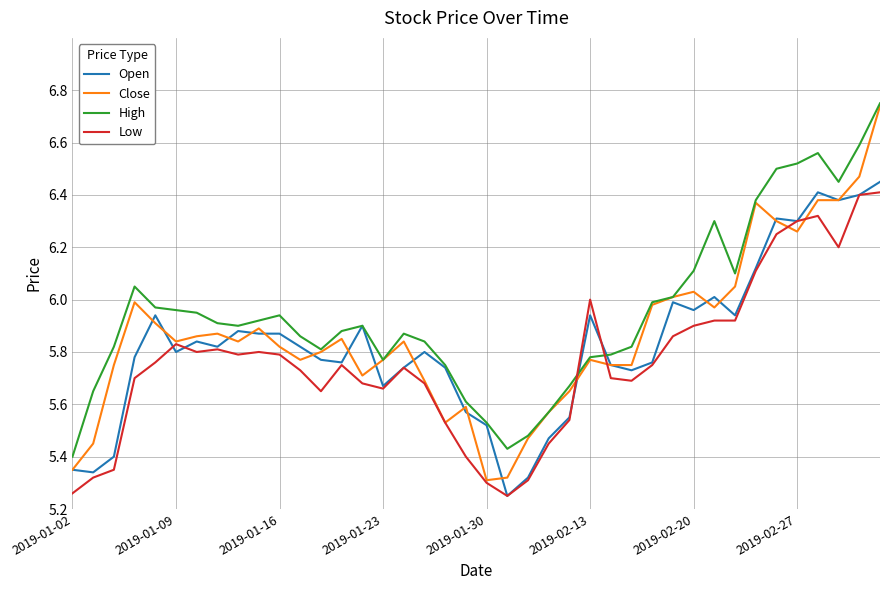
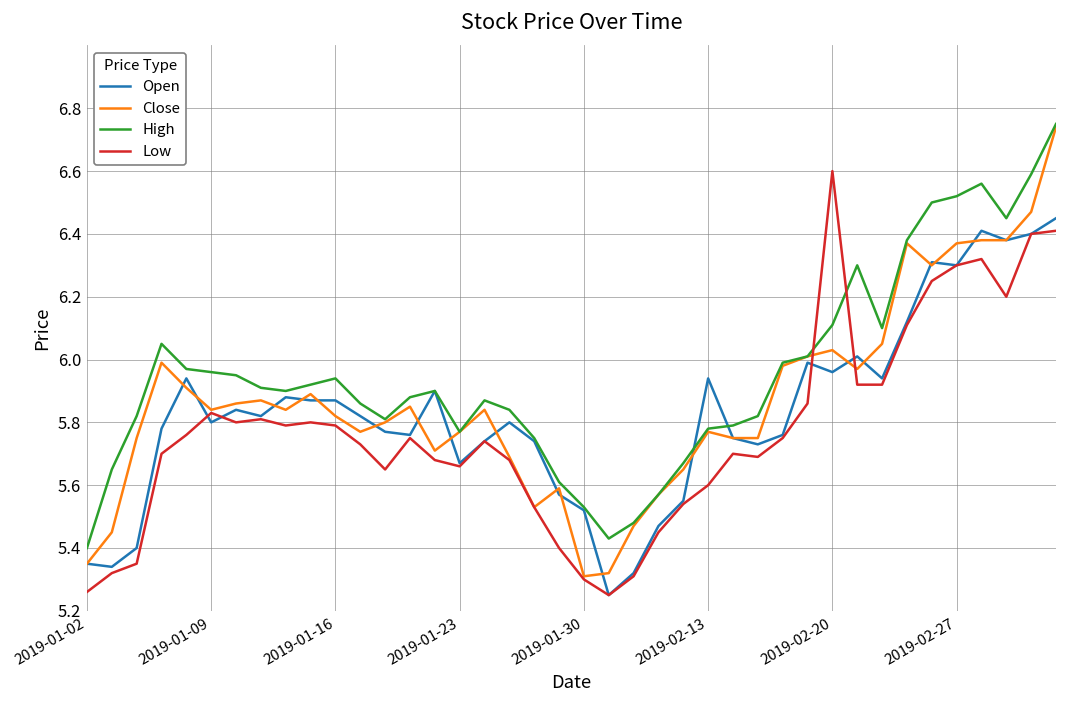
  {
    "Open": {
      "2019-01-09": 5.80,
      "2019-01-16": 5.87,
      "2019-01-23": 5.67,
      "2019-01-30": 5.52,
      "2019-02-13": 5.94,
      "2019-02-20": 5.96
    },
    "Close": {
      "2019-01-09": 5.84,
      "2019-01-16": 5.82,
      "2019-01-30": 5.31,
      "2019-02-13": 5.77,
      "2019-02-20": 6.03,
-     "2019-02-27": 6.26
+     "2019-02-27": 6.37
    },
    "High": {
      "2019-01-02": 5.40,
      "2019-01-09": 5.96,
      "2019-01-16": 5.94,
      "2019-01-30": 5.53,
      "2019-02-13": 5.78,
      "2019-02-20": 6.11,
      "2019-02-27": 6.52
    },
    "Low": {
      "2019-01-02": 5.26,
      "2019-01-09": 5.83,
      "2019-01-16": 5.79,
      "2019-01-23": 5.66,
      "2019-01-30": 5.3,
-     "2019-02-13": 6.0,
-     "2019-02-20": 5.9
+     "2019-02-13": 5.6,
+     "2019-02-20": 6.6
    }
  }
